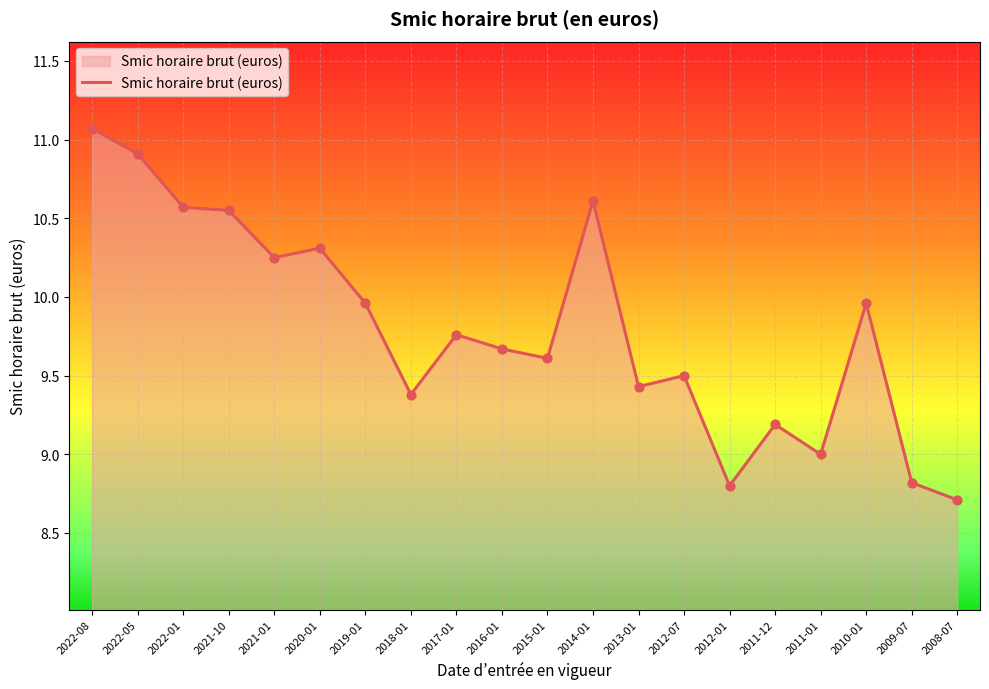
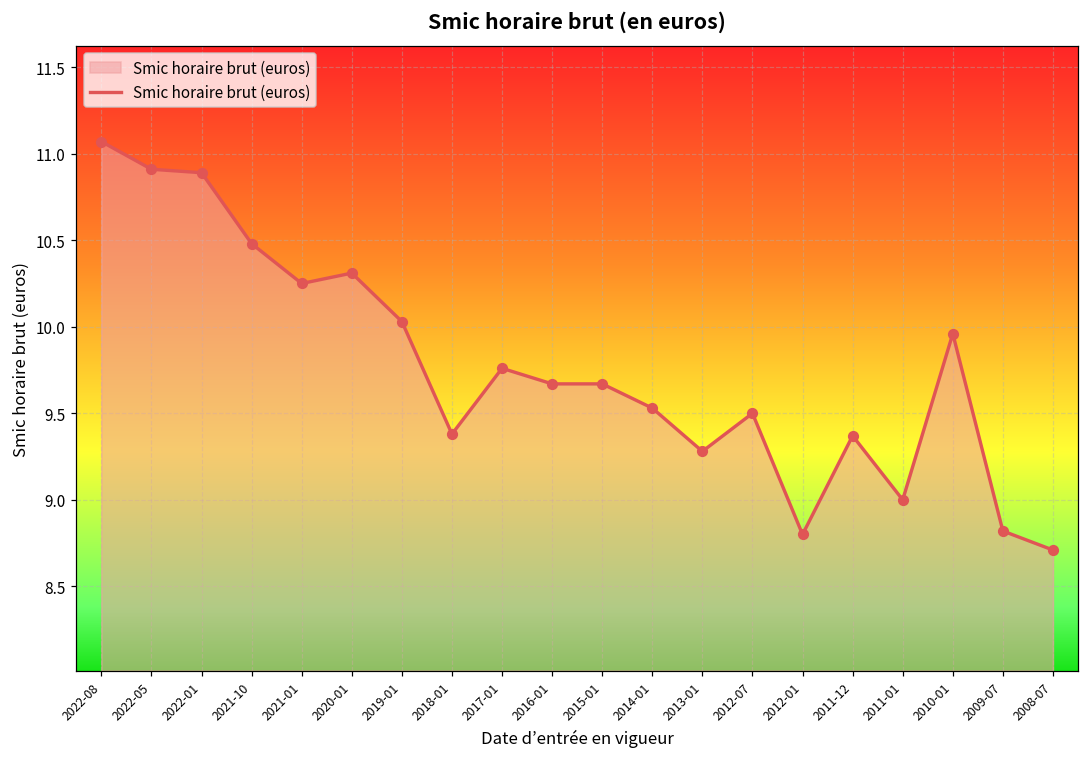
  {
    "2022-08": 11.07,
    "2022-05": 10.91,
-   "2022-01": 10.57,
-   "2021-10": 10.55,
+   "2022-01": 10.89,
+   "2021-10": 10.48,
    "2021-01": 10.25,
    "2020-01": 10.31,
-   "2019-01": 9.96,
+   "2019-01": 10.03,
    "2018-01": 9.38,
    "2017-01": 9.76,
    "2016-01": 9.67,
-   "2015-01": 9.61,
-   "2014-01": 10.61,
-   "2013-01": 9.43,
+   "2015-01": 9.67,
+   "2014-01": 9.53,
+   "2013-01": 9.28,
    "2012-07": 9.50,
    "2012-01": 8.80,
-   "2011-12": 9.19,
+   "2011-12": 9.37,
    "2011-01": 9.00,
    "2010-01": 9.96,
    "2009-07": 8.82,
    "2008-07": 8.71
  }
